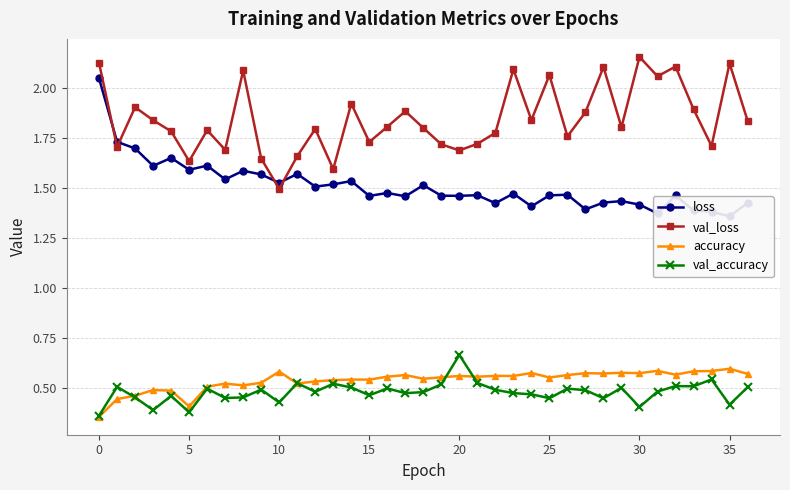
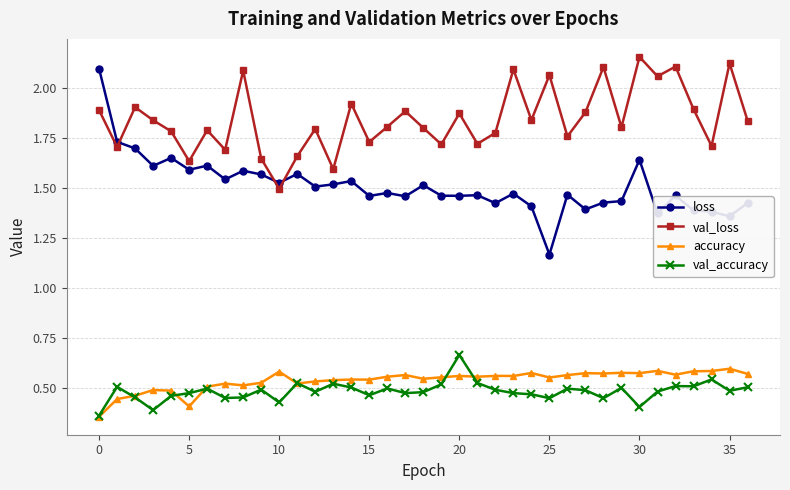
  {
    "loss": {
-     "0": 2.05,
+     "0": 2.10,
      "5": 1.59,
      "10": 1.53,
      "15": 1.46,
      "20": 1.46,
-     "25": 1.46,
-     "30": 1.42
+     "25": 1.17,
+     "30": 1.64
    },
    "val_loss": {
-     "0": 2.13,
+     "0": 1.89,
      "5": 1.64,
      "10": 1.50,
      "15": 1.73,
-     "20": 1.69,
+     "20": 1.87,
      "25": 2.07,
      "30": 2.16,
      "35": 2.12
    },
    "accuracy": {
      "5": 0.41,
      "10": 0.58,
      "15": 0.54,
      "20": 0.56,
      "25": 0.55,
      "30": 0.58,
      "35": 0.60
    },
    "val_accuracy": {
-     "5": 0.38,
+     "5": 0.48,
      "10": 0.43,
      "15": 0.46,
      "20": 0.67,
      "25": 0.45,
      "30": 0.41,
-     "35": 0.42
+     "35": 0.49
    }
  }
